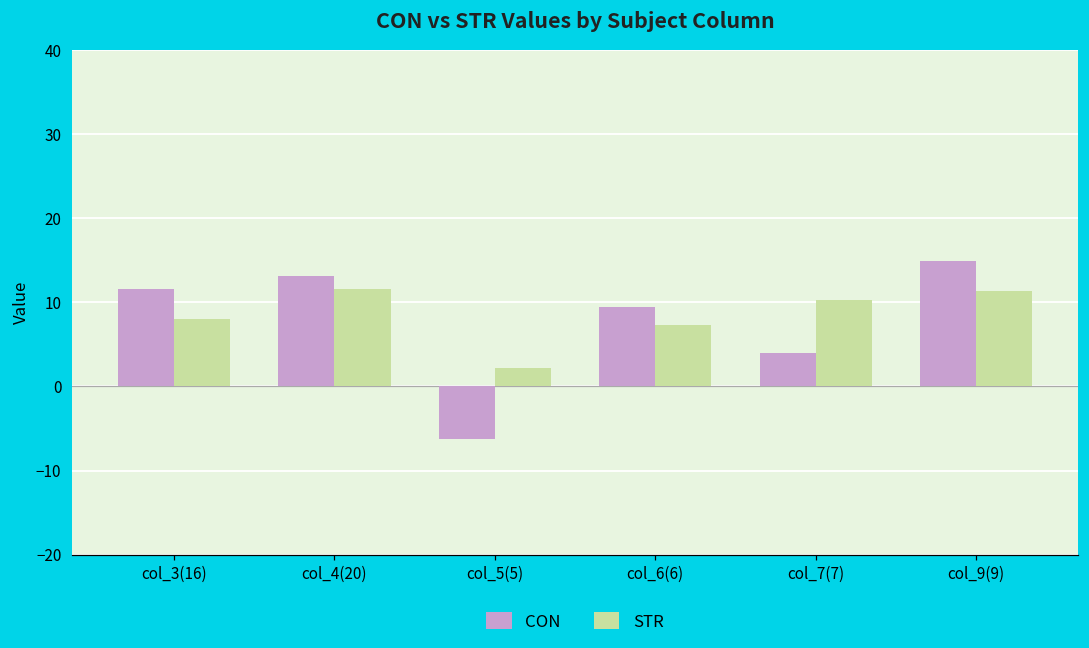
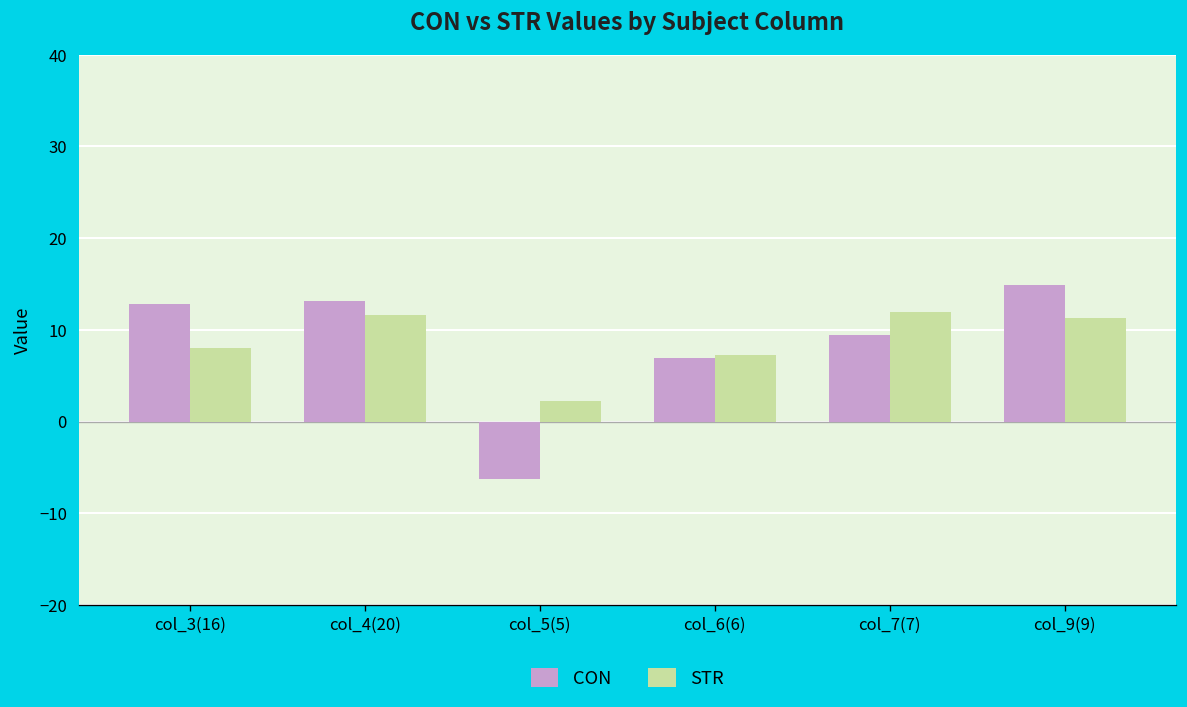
  {
    "CON": {
-     "col_3(16)": 12,
+     "col_3(16)": 13,
      "col_4(20)": 13,
      "col_5(5)": -6,
-     "col_6(6)": 9,
-     "col_7(7)": 4,
+     "col_6(6)": 7,
+     "col_7(7)": 9,
      "col_9(9)": 15
    },
    "STR": {
      "col_3(16)": 8,
      "col_4(20)": 12,
      "col_5(5)": 2,
      "col_6(6)": 7,
-     "col_7(7)": 10,
+     "col_7(7)": 12,
      "col_9(9)": 11
    }
  }
